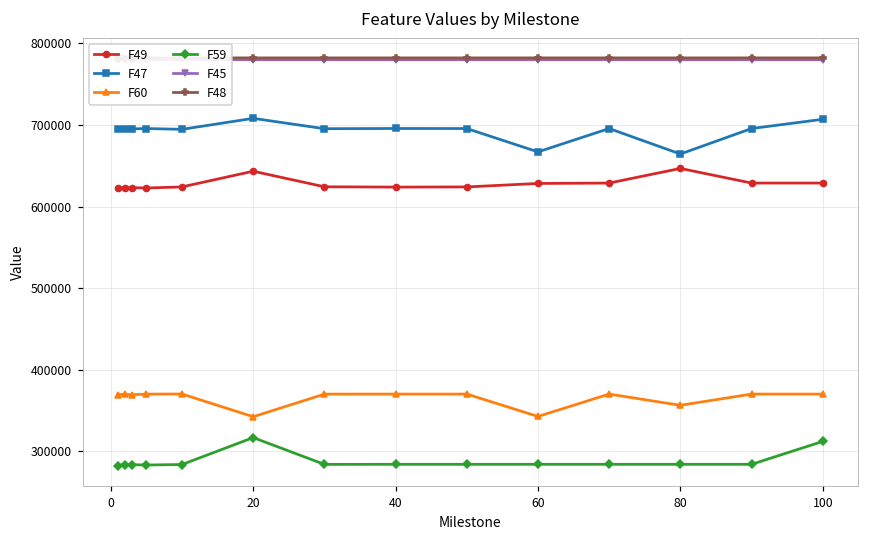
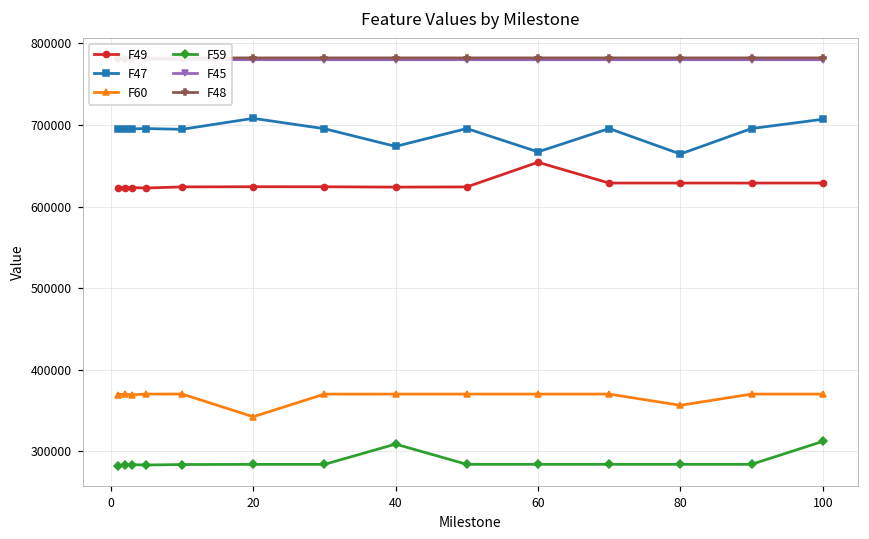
  {
    "F49": {
-     "20": 640000,
+     "20": 620000,
      "40": 620000,
-     "60": 630000,
-     "80": 650000,
+     "60": 650000,
+     "80": 630000,
      "100": 630000
    },
    "F47": {
      "20": 710000,
-     "40": 700000,
+     "40": 670000,
      "60": 670000,
      "80": 660000,
      "100": 710000
    },
    "F60": {
      "20": 340000,
      "40": 370000,
-     "60": 340000,
+     "60": 370000,
      "80": 360000,
      "100": 370000
    },
    "F59": {
-     "20": 320000,
-     "40": 280000,
+     "20": 280000,
+     "40": 310000,
      "60": 280000,
      "80": 280000,
      "100": 310000
    }
  }
